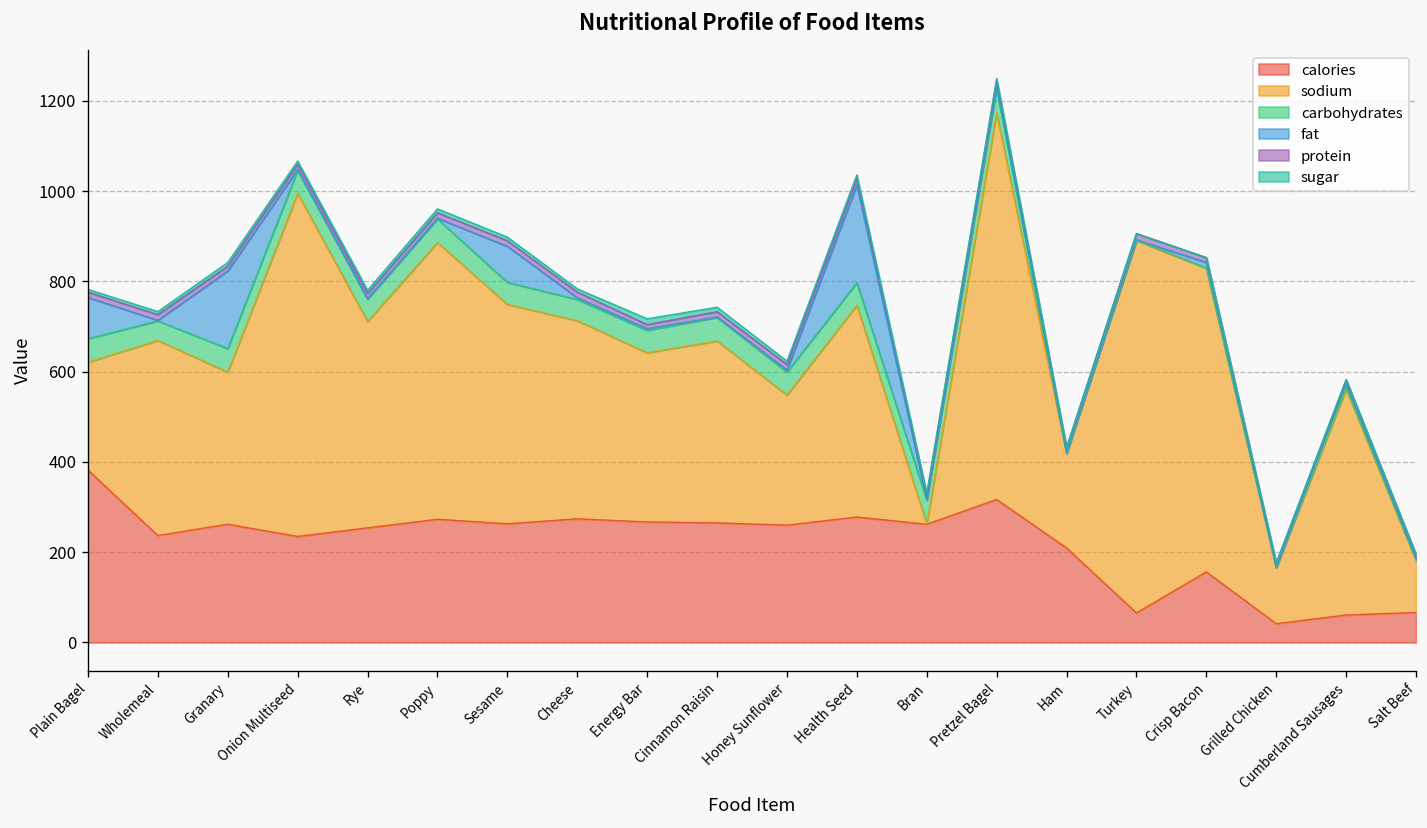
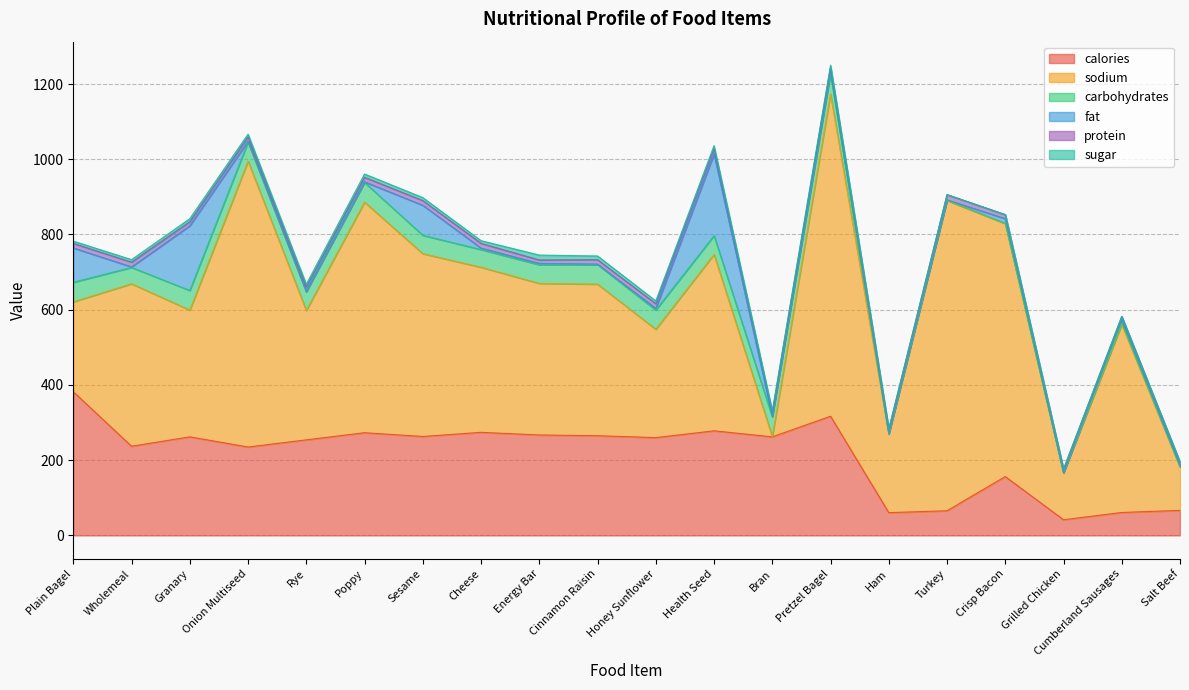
  {
    "calories": {
      "Plain Bagel": 380,
      "Wholemeal": 240,
      "Granary": 260,
      "Onion Multiseed": 240,
      "Rye": 250,
      "Poppy": 270,
      "Sesame": 260,
      "Cheese": 270,
      "Energy Bar": 270,
      "Cinnamon Raisin": 270,
      "Honey Sunflower": 260,
      "Health Seed": 280,
      "Pretzel Bagel": 320,
-     "Ham": 210,
+     "Ham": 60,
      "Turkey": 70,
      "Crisp Bacon": 160,
      "Grilled Chicken": 40,
      "Cumberland Sausages": 60,
      "Salt Beef": 70
    },
    "sodium": {
      "Plain Bagel": 240,
      "Wholemeal": 430,
      "Granary": 340,
      "Onion Multiseed": 760,
-     "Rye": 460,
+     "Rye": 340,
      "Poppy": 610,
      "Sesame": 490,
      "Cheese": 440,
-     "Energy Bar": 380,
+     "Energy Bar": 400,
      "Cinnamon Raisin": 400,
      "Honey Sunflower": 290,
      "Health Seed": 470,
      "Pretzel Bagel": 860
    },
    "fat": {
      "Plain Bagel": 90,
      "Granary": 170,
      "Sesame": 80,
      "Health Seed": 220,
      "Crisp Bacon": 10,
      "Cumberland Sausages": 10
    },
    "protein": {
      "Wholemeal": 10,
      "Granary": 10,
      "Onion Multiseed": 10,
      "Rye": 10,
      "Poppy": 10,
      "Sesame": 10,
      "Cheese": 10,
      "Energy Bar": 10,
      "Cinnamon Raisin": 10,
      "Honey Sunflower": 10,
      "Health Seed": 10
    }
  }
